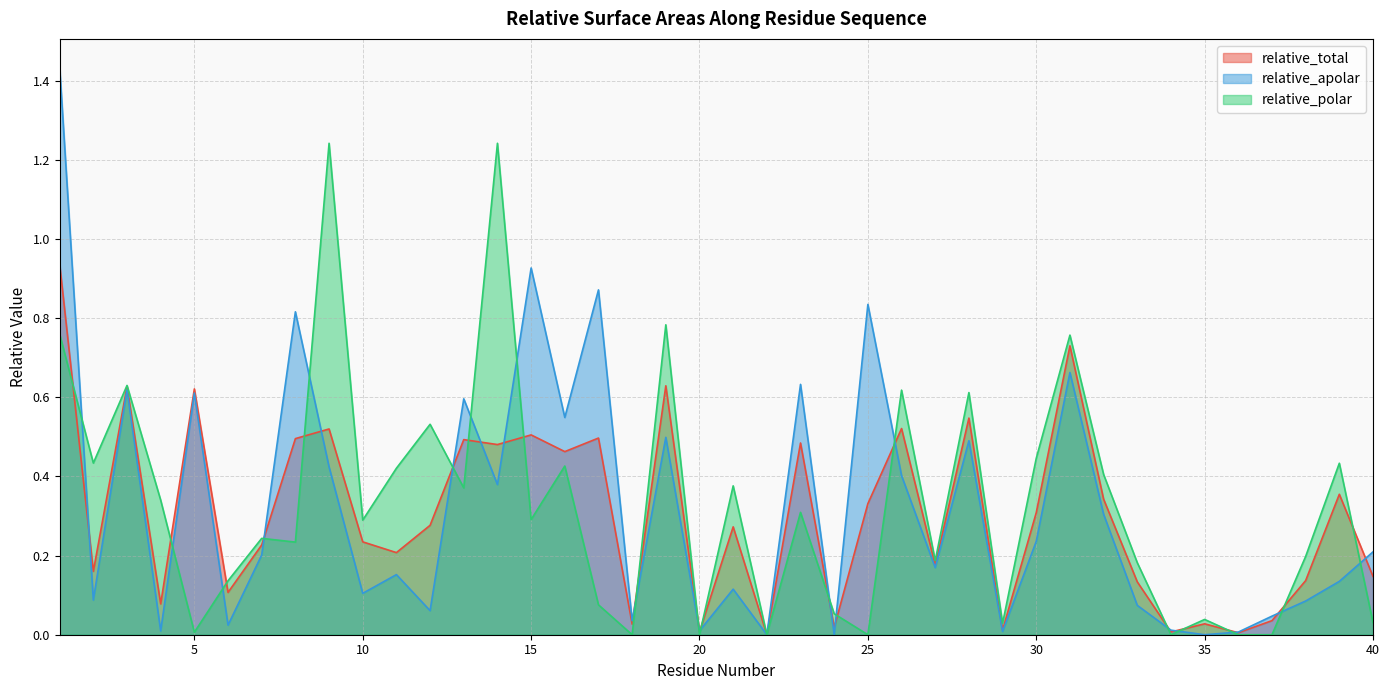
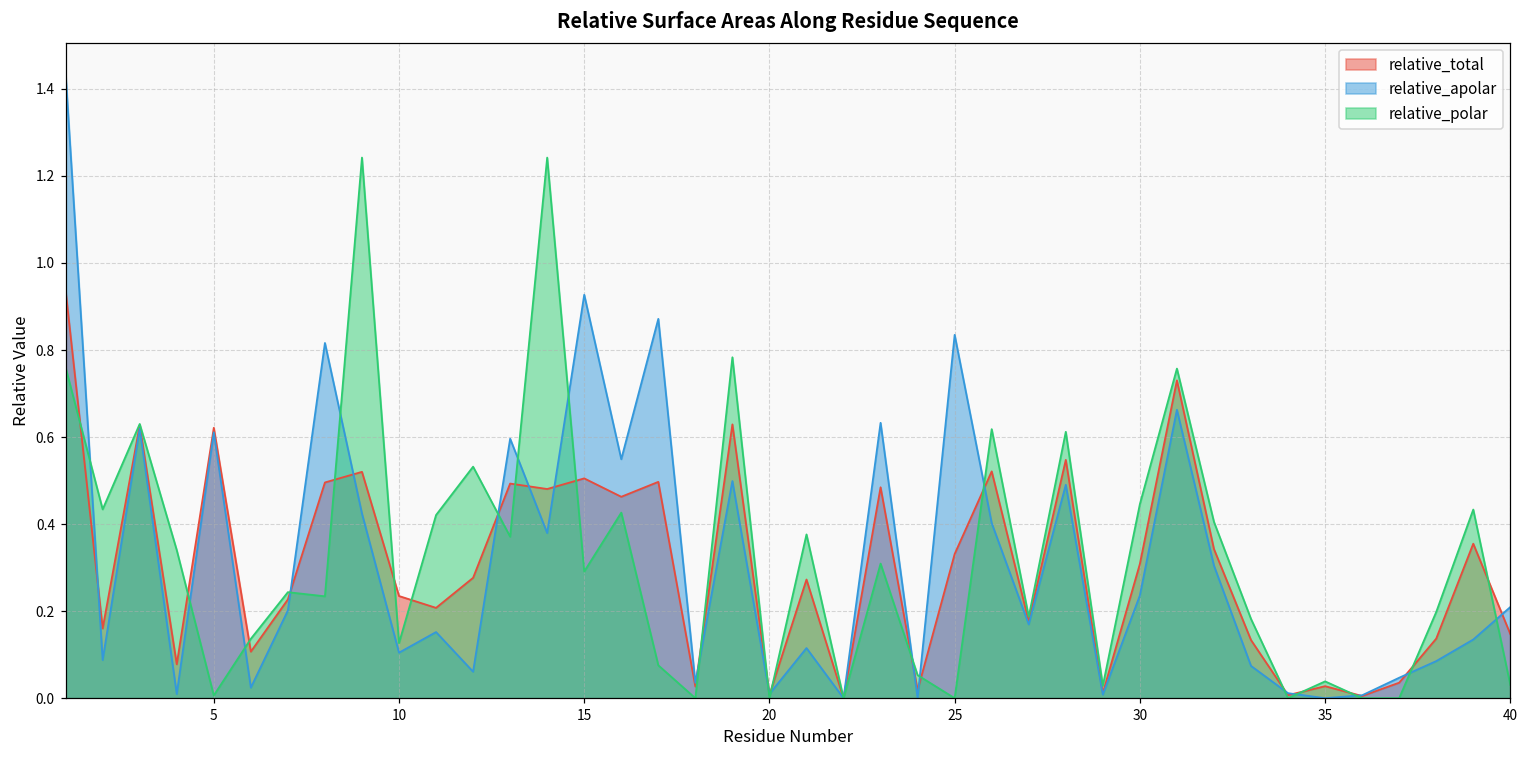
  {
    "relative_total": {
      "5": 0.62,
      "10": 0.23,
      "15": 0.51,
      "25": 0.33,
      "30": 0.31,
      "35": 0.03,
      "40": 0.15
    },
    "relative_apolar": {
      "5": 0.61,
      "10": 0.10,
      "15": 0.93,
      "25": 0.83,
      "30": 0.24,
      "35": 0.00,
      "40": 0.21
    },
    "relative_polar": {
      "5": 0.01,
-     "10": 0.29,
+     "10": 0.13,
      "15": 0.29,
      "20": 0.00,
      "25": 0.00,
      "30": 0.45,
      "35": 0.04,
      "40": 0.03
    }
  }
